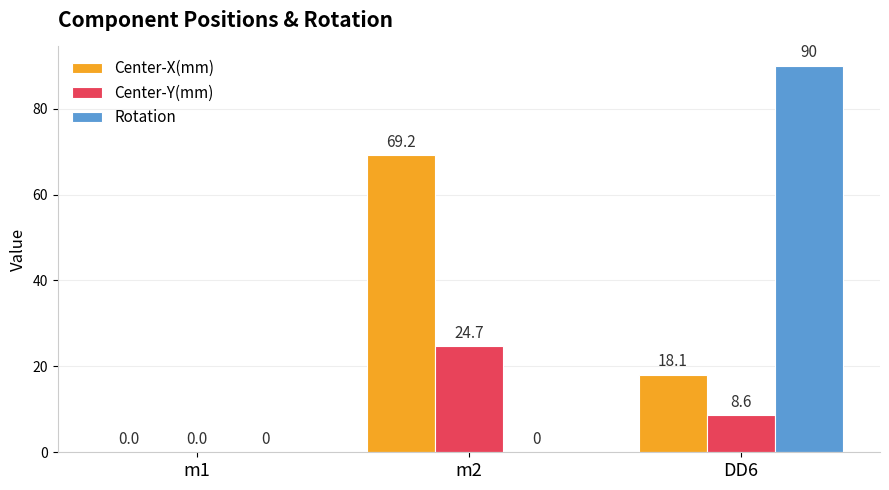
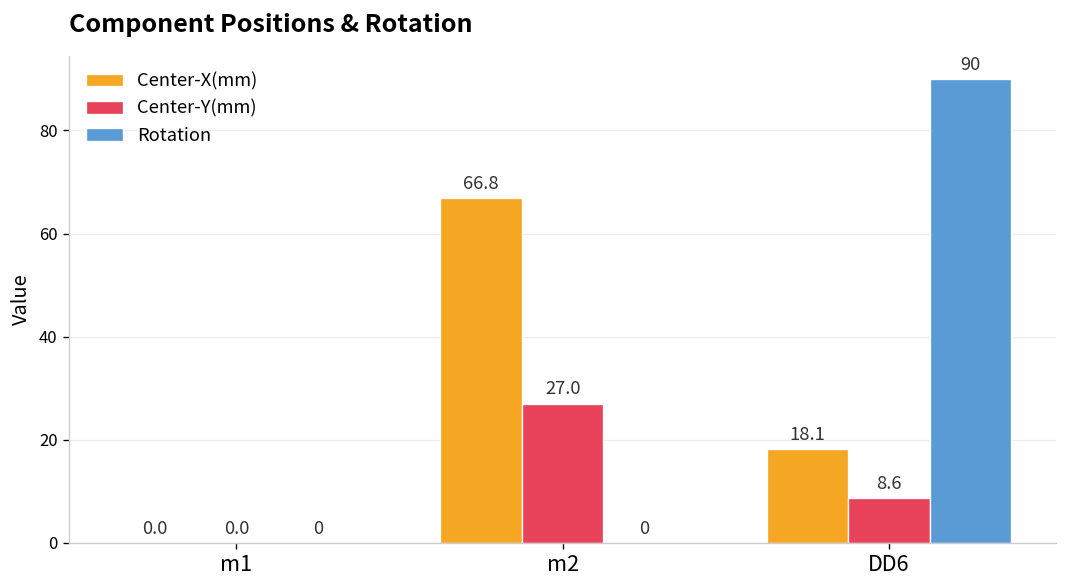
  {
    "Center-X(mm)": {
      "m1": 0.0,
-     "m2": 69.2,
+     "m2": 66.8,
      "DD6": 18.1
    },
    "Center-Y(mm)": {
      "m1": 0.0,
-     "m2": 24.7,
+     "m2": 27.0,
      "DD6": 8.6
    },
    "Rotation": {
      "m1": 0,
      "m2": 0,
      "DD6": 90
    }
  }
